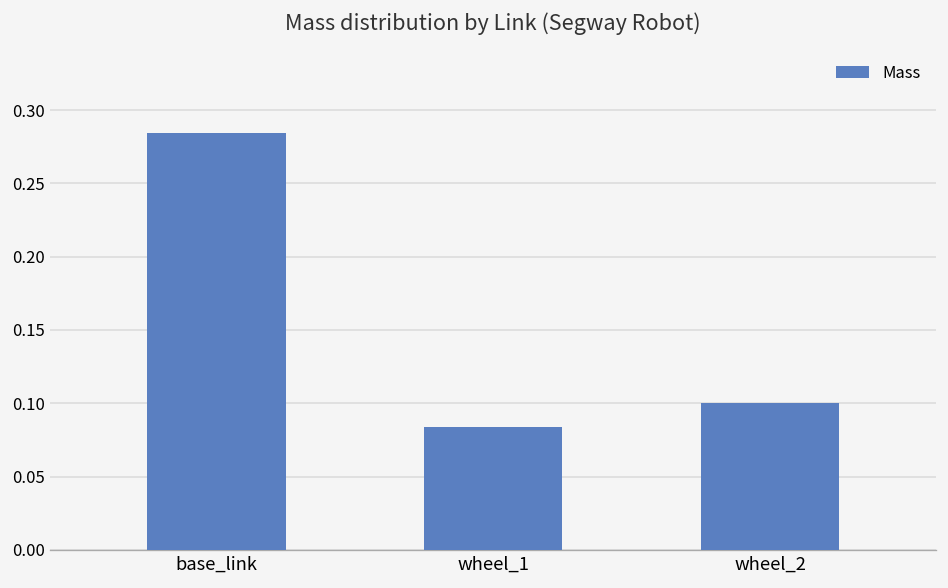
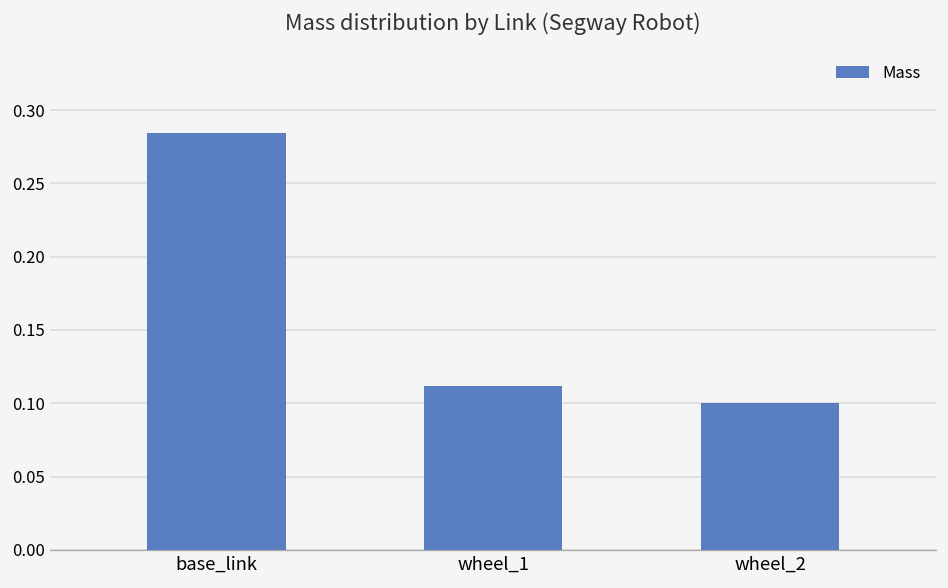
  {
    "base_link": 0.284,
-   "wheel_1": 0.084,
+   "wheel_1": 0.112,
    "wheel_2": 0.100
  }
